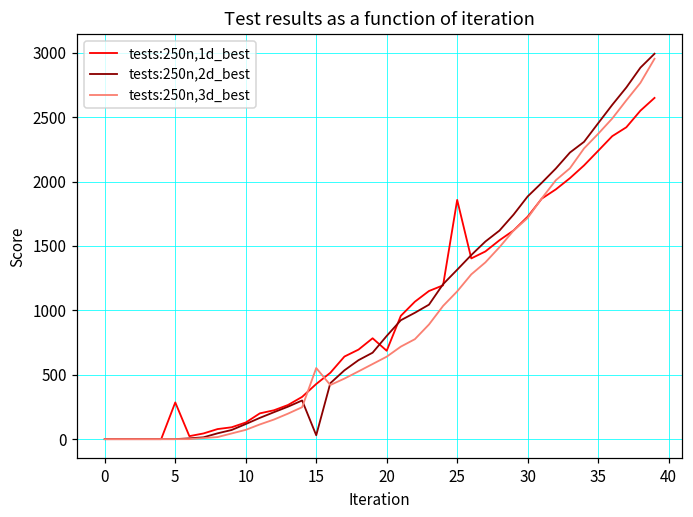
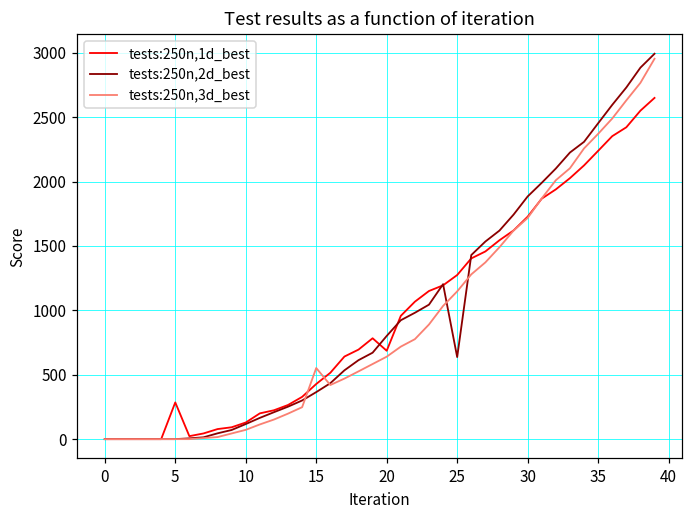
  {
    "tests:250n,1d_best": {
      "5": 290,
      "15": 430,
      "20": 690,
-     "25": 1860,
+     "25": 1270,
      "35": 2240
    },
    "tests:250n,2d_best": {
-     "15": 30,
+     "15": 370,
      "20": 800,
-     "25": 1320,
+     "25": 640,
      "30": 1880,
      "35": 2450
    },
    "tests:250n,3d_best": {
      "10": 70,
      "15": 550,
      "20": 640,
      "25": 1150,
      "35": 2370
    }
  }
